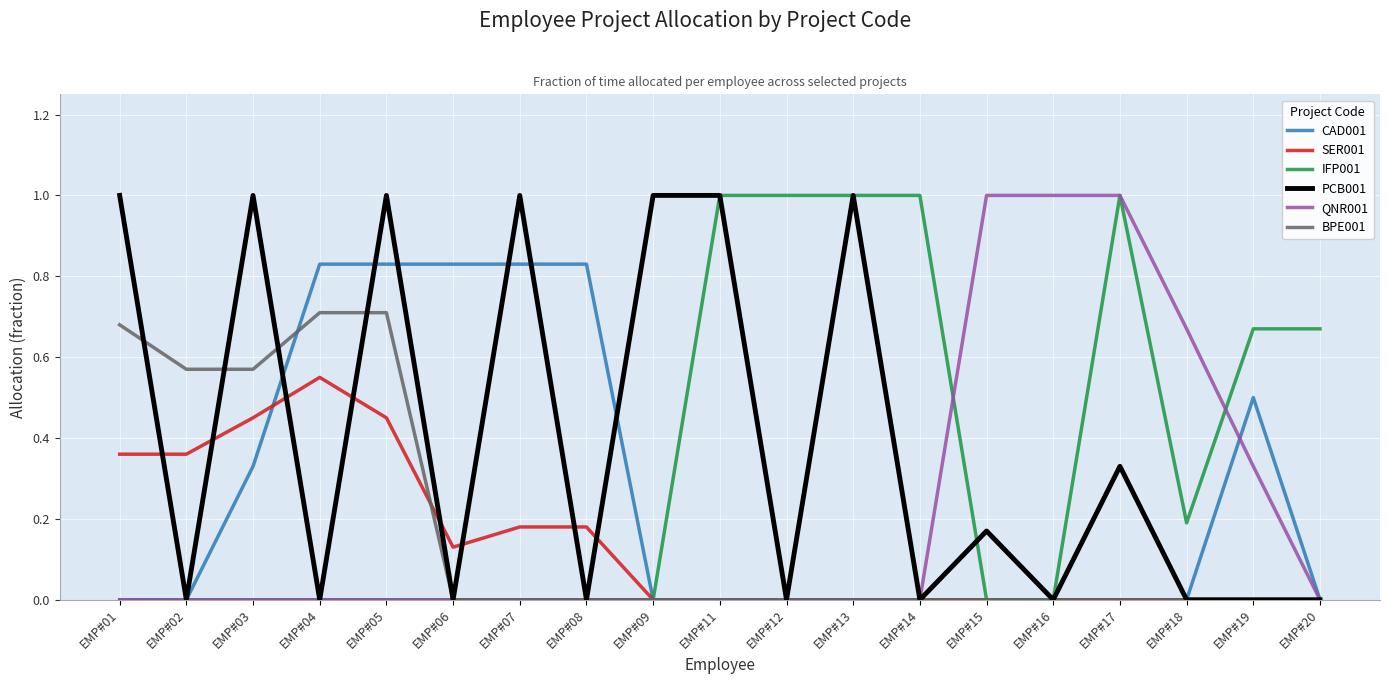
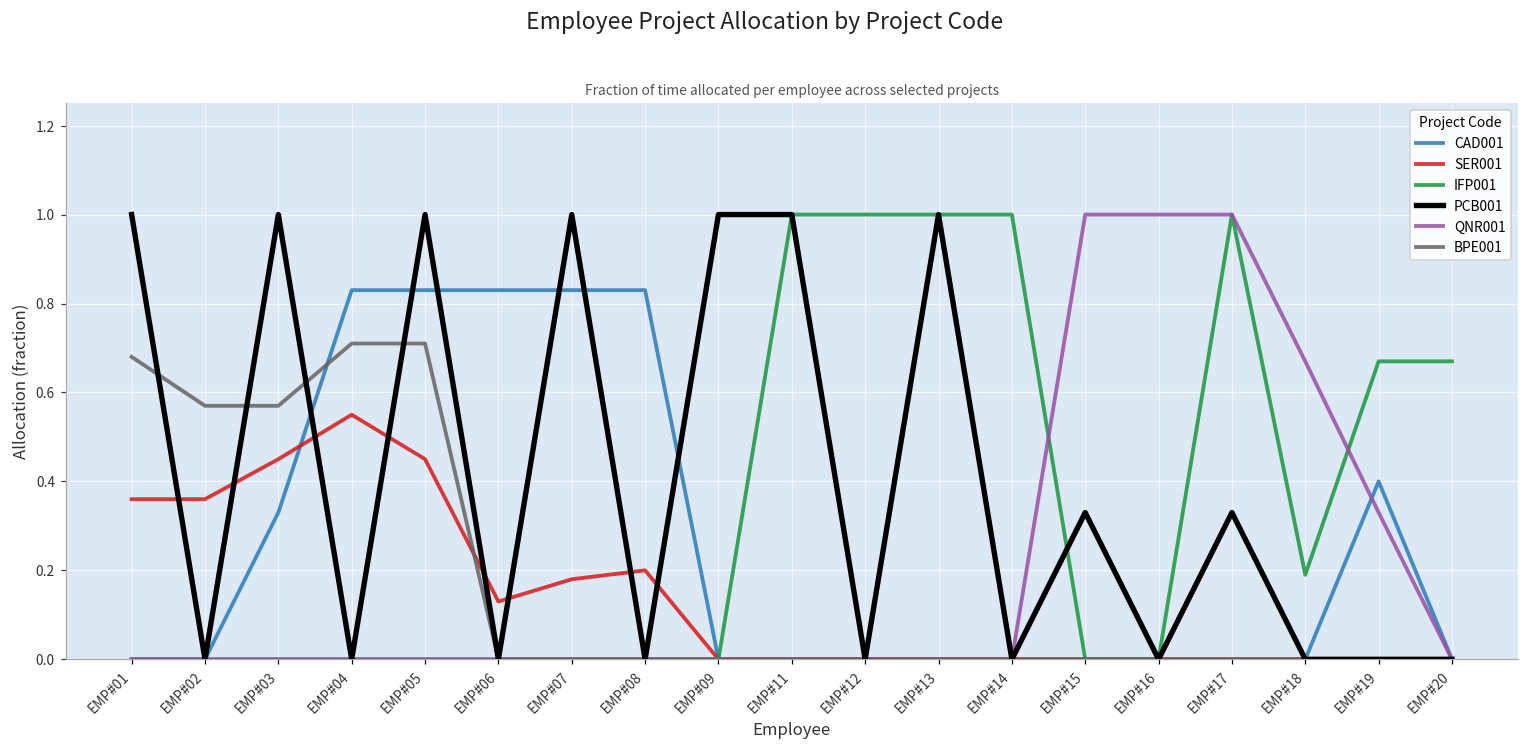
  {
    "CAD001": {
      "EMP#03": 0.33,
      "EMP#04": 0.83,
      "EMP#05": 0.83,
      "EMP#06": 0.83,
      "EMP#07": 0.83,
      "EMP#08": 0.83,
-     "EMP#19": 0.5
+     "EMP#19": 0.4
    },
    "SER001": {
      "EMP#01": 0.36,
      "EMP#02": 0.36,
      "EMP#03": 0.45,
      "EMP#04": 0.55,
      "EMP#05": 0.45,
      "EMP#06": 0.13,
      "EMP#07": 0.18,
-     "EMP#08": 0.18
+     "EMP#08": 0.20
    },
    "IFP001": {
      "EMP#12": 1.00,
      "EMP#14": 1.00,
      "EMP#18": 0.19,
      "EMP#19": 0.67,
      "EMP#20": 0.67
    },
    "PCB001": {
      "EMP#01": 1.00,
      "EMP#03": 1.00,
      "EMP#05": 1.00,
      "EMP#07": 1.00,
      "EMP#09": 1.00,
-     "EMP#15": 0.17,
+     "EMP#15": 0.33,
      "EMP#17": 0.33
    },
    "QNR001": {
      "EMP#15": 1.00,
      "EMP#16": 1.00,
      "EMP#18": 0.67,
      "EMP#19": 0.33
    },
    "BPE001": {
      "EMP#01": 0.68,
      "EMP#02": 0.57,
      "EMP#03": 0.57,
      "EMP#04": 0.71,
      "EMP#05": 0.71
    }
  }
